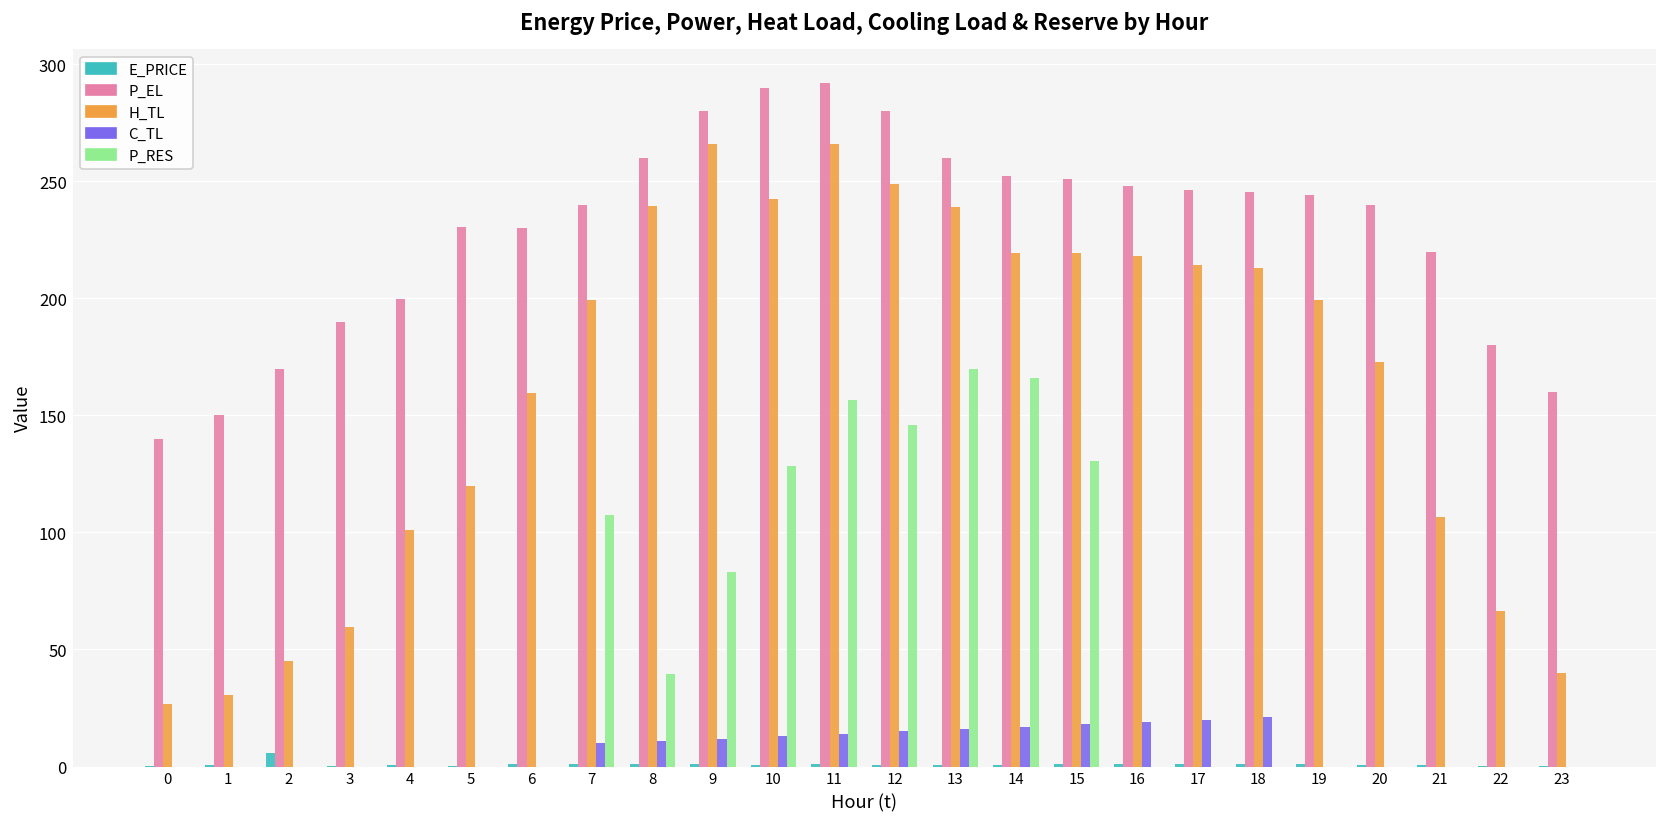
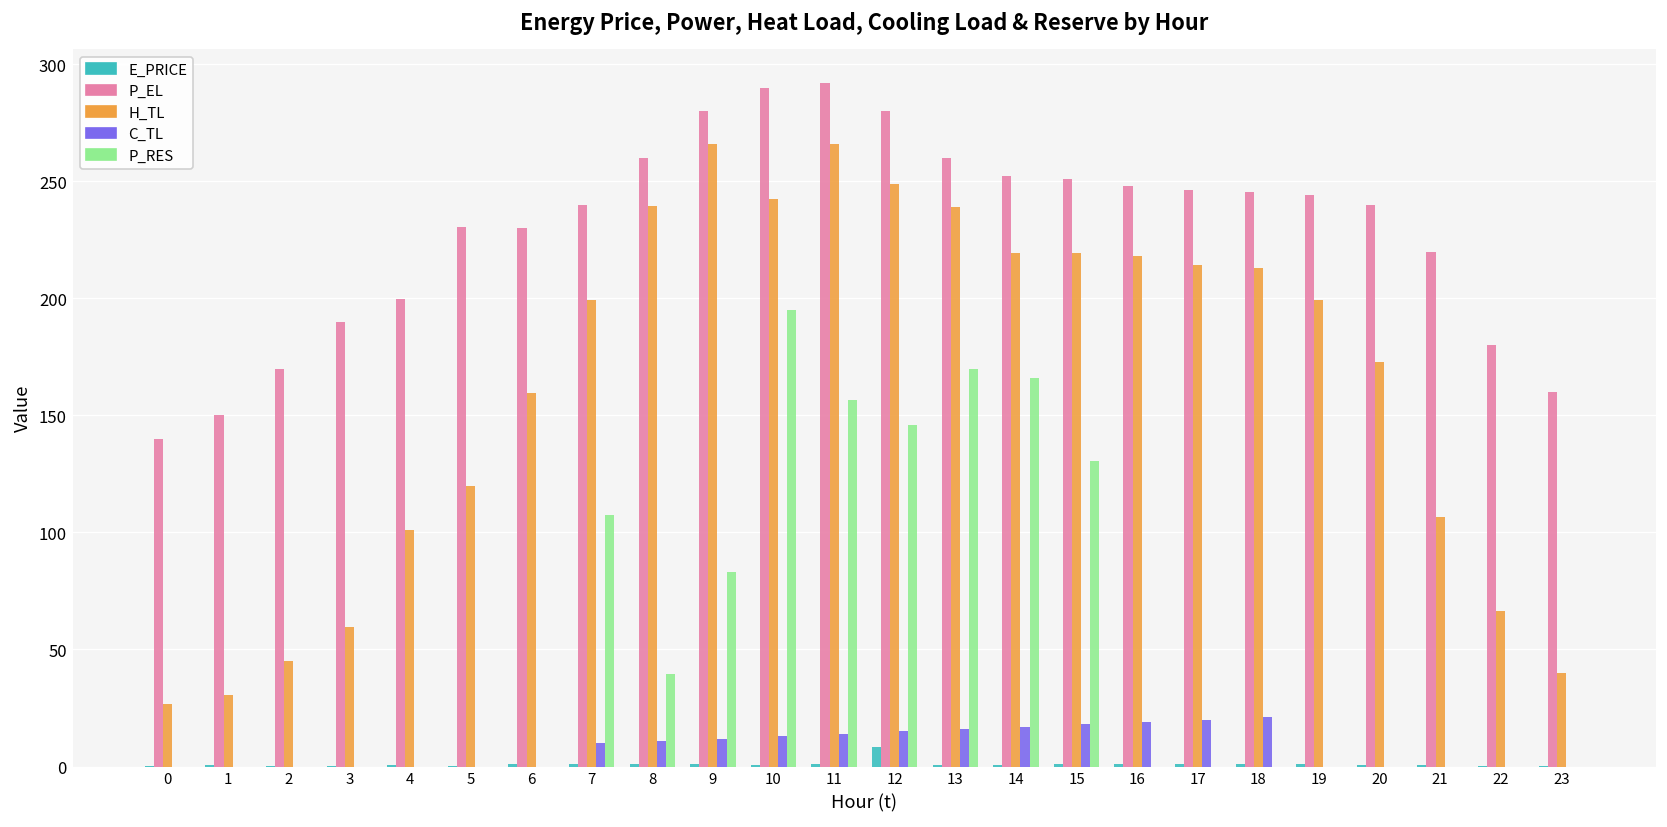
  {
    "E_PRICE": {
-     "2": 6,
-     "12": 1
+     "2": 0,
+     "12": 8
    },
    "P_EL": {
      "0": 140,
      "1": 150,
      "2": 170,
      "3": 190,
      "4": 200,
      "5": 231,
      "6": 230,
      "7": 240,
      "8": 260,
      "9": 280,
      "10": 290,
      "11": 292,
      "12": 280,
      "13": 260,
      "14": 252,
      "15": 251,
      "16": 248,
      "17": 246,
      "18": 246,
      "19": 244,
      "20": 240,
      "21": 220,
      "22": 180,
      "23": 160
    },
    "H_TL": {
      "0": 27,
      "1": 31,
      "2": 45,
      "3": 60,
      "4": 101,
      "5": 120,
      "6": 160,
      "7": 200,
      "8": 239,
      "9": 266,
      "10": 243,
      "11": 266,
      "12": 249,
      "13": 239,
      "14": 219,
      "15": 219,
      "16": 218,
      "17": 214,
      "18": 213,
      "19": 200,
      "20": 173,
      "21": 106,
      "22": 66,
      "23": 40
    },
    "C_TL": {
      "0": 0,
      "1": 0,
      "2": 0,
      "3": 0,
      "4": 0,
      "5": 0,
      "6": 0,
      "7": 10,
      "8": 11,
      "9": 12,
      "10": 13,
      "11": 14,
      "12": 15,
      "13": 16,
      "14": 17,
      "15": 18,
      "16": 19,
      "17": 20,
      "18": 21,
      "19": 0,
      "20": 0,
      "21": 0,
      "22": 0,
      "23": 0
    },
    "P_RES": {
      "0": 0,
      "1": 0,
      "2": 0,
      "3": 0,
      "4": 0,
      "5": 0,
      "6": 0,
      "7": 107,
      "8": 40,
      "9": 83,
-     "10": 128,
+     "10": 195,
      "11": 157,
      "12": 146,
      "13": 170,
      "14": 166,
      "15": 130,
      "16": 0,
      "17": 0,
      "18": 0,
      "19": 0,
      "20": 0,
      "21": 0,
      "22": 0,
      "23": 0
    }
  }
